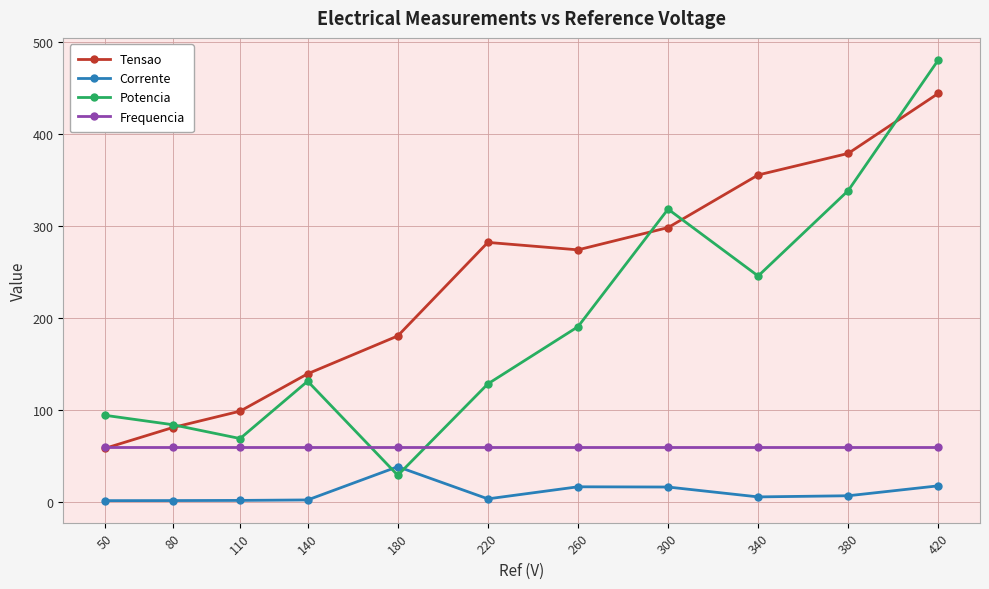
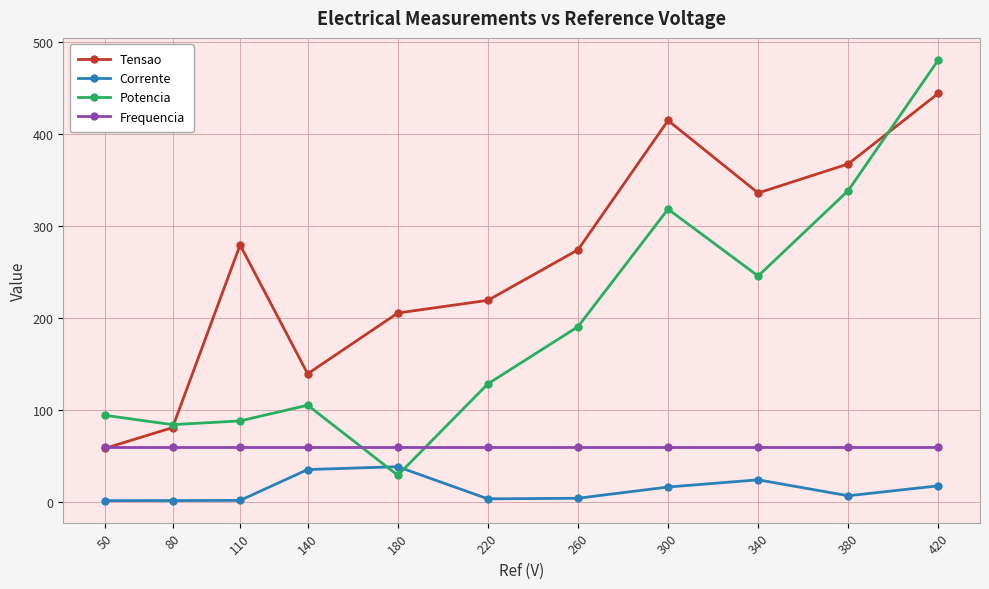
  {
    "Tensao": {
      "80": 80,
-     "110": 100,
+     "110": 280,
      "140": 140,
-     "180": 180,
-     "220": 280,
+     "180": 210,
+     "220": 220,
      "260": 270,
-     "300": 300,
-     "340": 360,
-     "380": 380,
+     "300": 420,
+     "340": 340,
+     "380": 370,
      "420": 440
    },
    "Corrente": {
      "50": 0,
      "80": 0,
      "110": 0,
-     "140": 0,
+     "140": 40,
      "180": 40,
      "220": 0,
-     "260": 20,
+     "260": 0,
      "300": 20,
-     "340": 10,
+     "340": 20,
      "380": 10,
      "420": 20
    },
    "Potencia": {
      "50": 90,
      "80": 80,
-     "110": 70,
-     "140": 130,
+     "110": 90,
+     "140": 110,
      "180": 30,
      "220": 130,
      "260": 190,
      "300": 320,
      "340": 250,
      "380": 340,
      "420": 480
    },
    "Frequencia": {
      "80": 60,
      "110": 60,
      "140": 60,
      "180": 60,
      "220": 60,
      "260": 60,
      "300": 60,
      "340": 60,
      "380": 60,
      "420": 60
    }
  }
